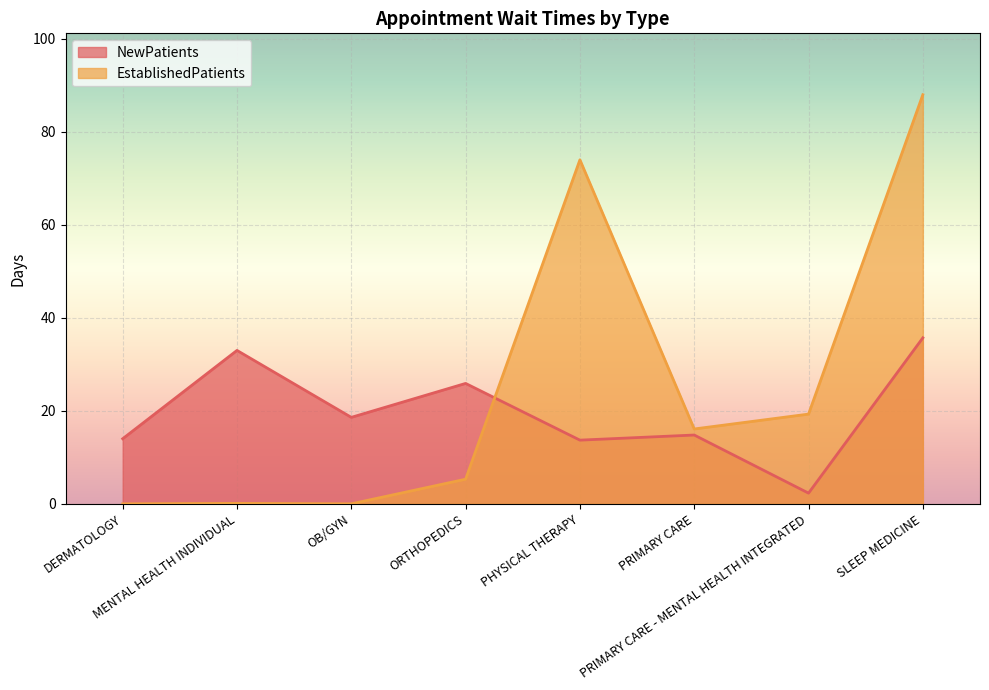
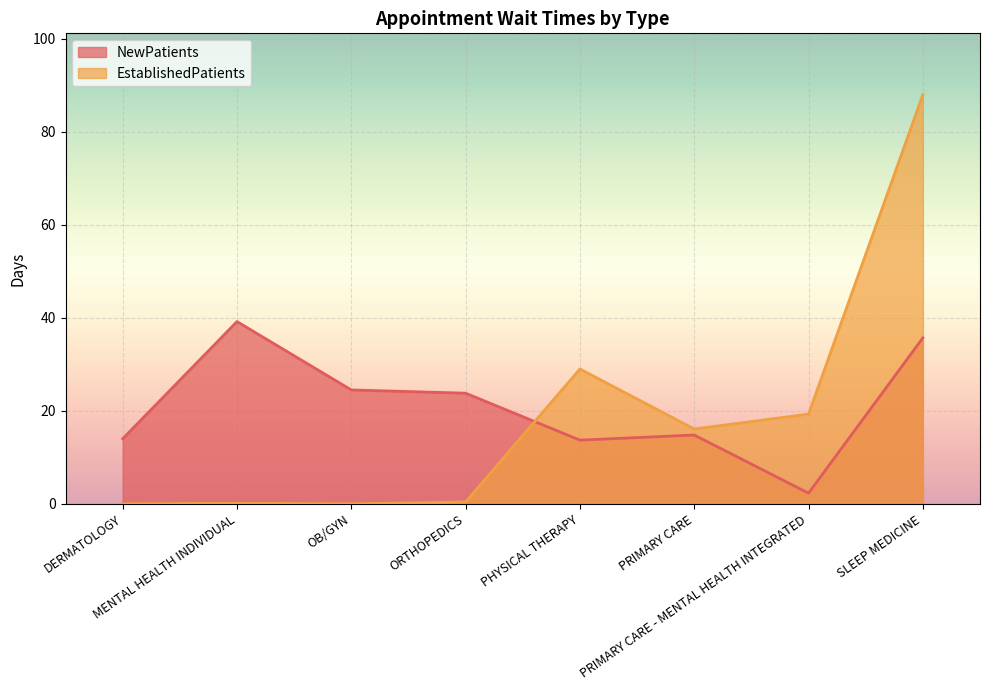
  {
    "NewPatients": {
      "DERMATOLOGY": 14,
-     "MENTAL HEALTH INDIVIDUAL": 33,
-     "OB/GYN": 19,
-     "ORTHOPEDICS": 26,
+     "MENTAL HEALTH INDIVIDUAL": 39,
+     "OB/GYN": 25,
+     "ORTHOPEDICS": 24,
      "PHYSICAL THERAPY": 14,
      "PRIMARY CARE": 15,
      "PRIMARY CARE - MENTAL HEALTH INTEGRATED": 2,
      "SLEEP MEDICINE": 36
    },
    "EstablishedPatients": {
      "DERMATOLOGY": 0,
      "MENTAL HEALTH INDIVIDUAL": 0,
      "OB/GYN": 0,
-     "ORTHOPEDICS": 5,
-     "PHYSICAL THERAPY": 74,
+     "ORTHOPEDICS": 0,
+     "PHYSICAL THERAPY": 29,
      "PRIMARY CARE": 16,
      "PRIMARY CARE - MENTAL HEALTH INTEGRATED": 19,
      "SLEEP MEDICINE": 88
    }
  }
